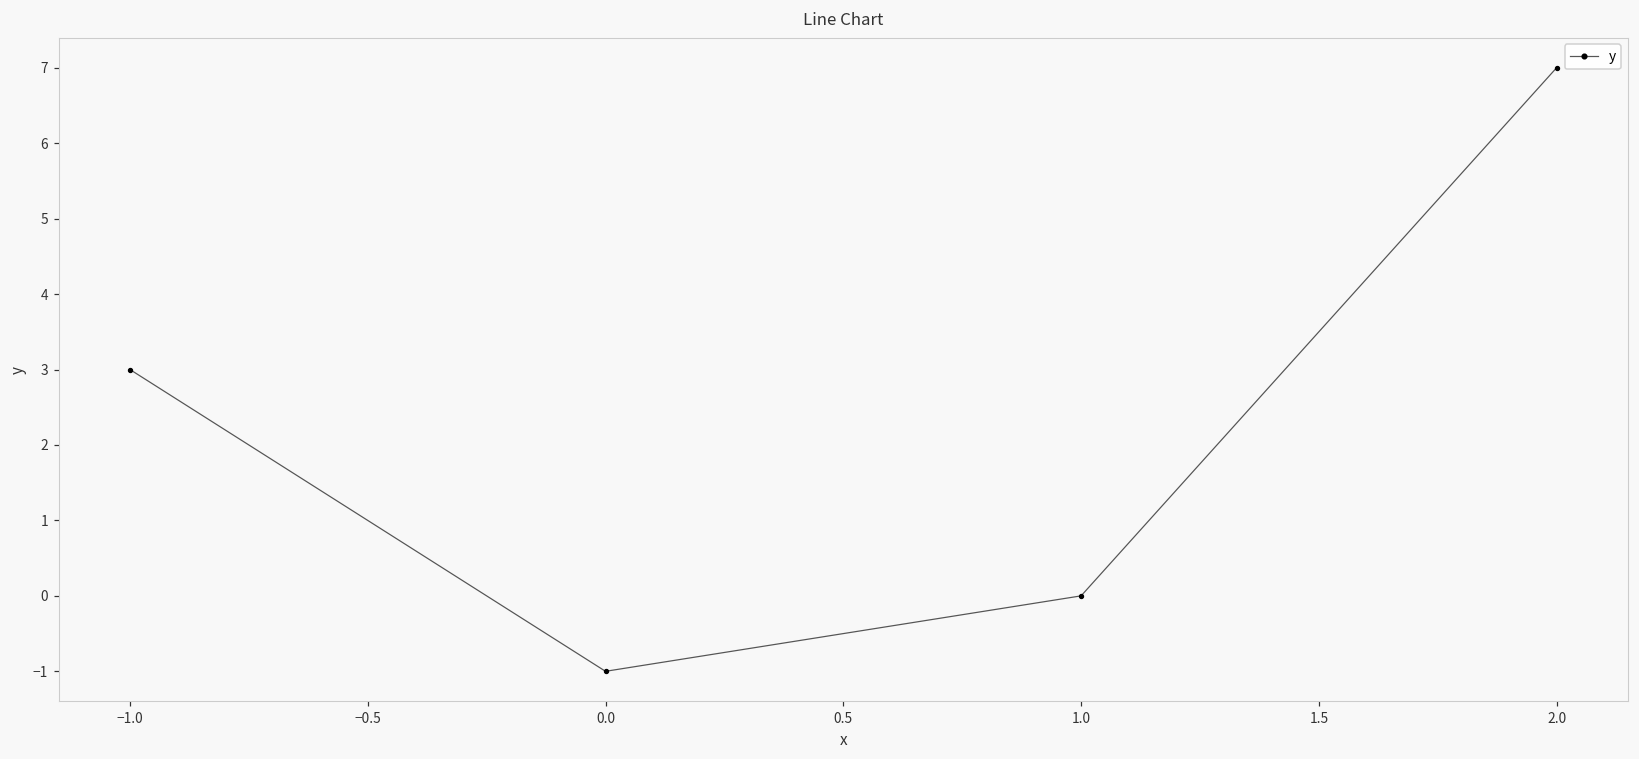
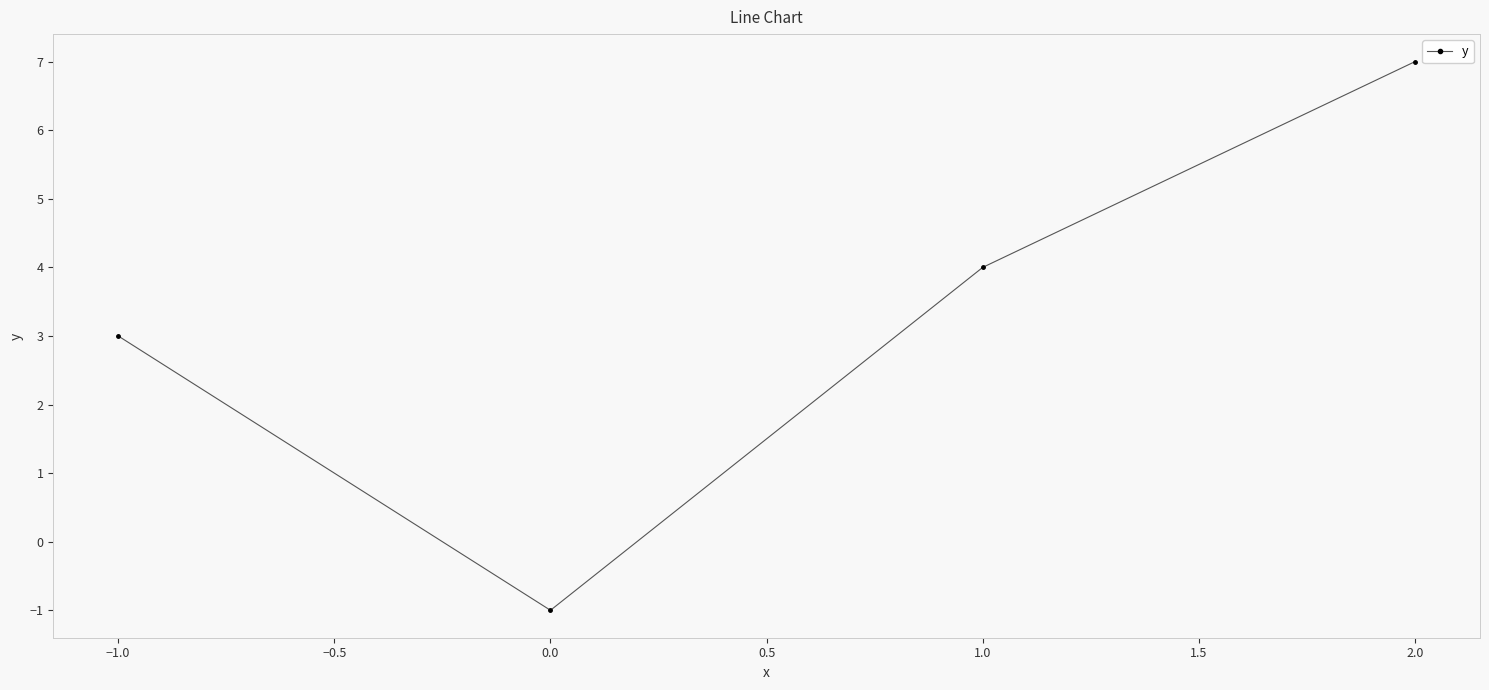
  {
    "−1.0": 3,
    "0.0": -1,
-   "1.0": 0,
+   "1.0": 4,
    "2.0": 7
  }
